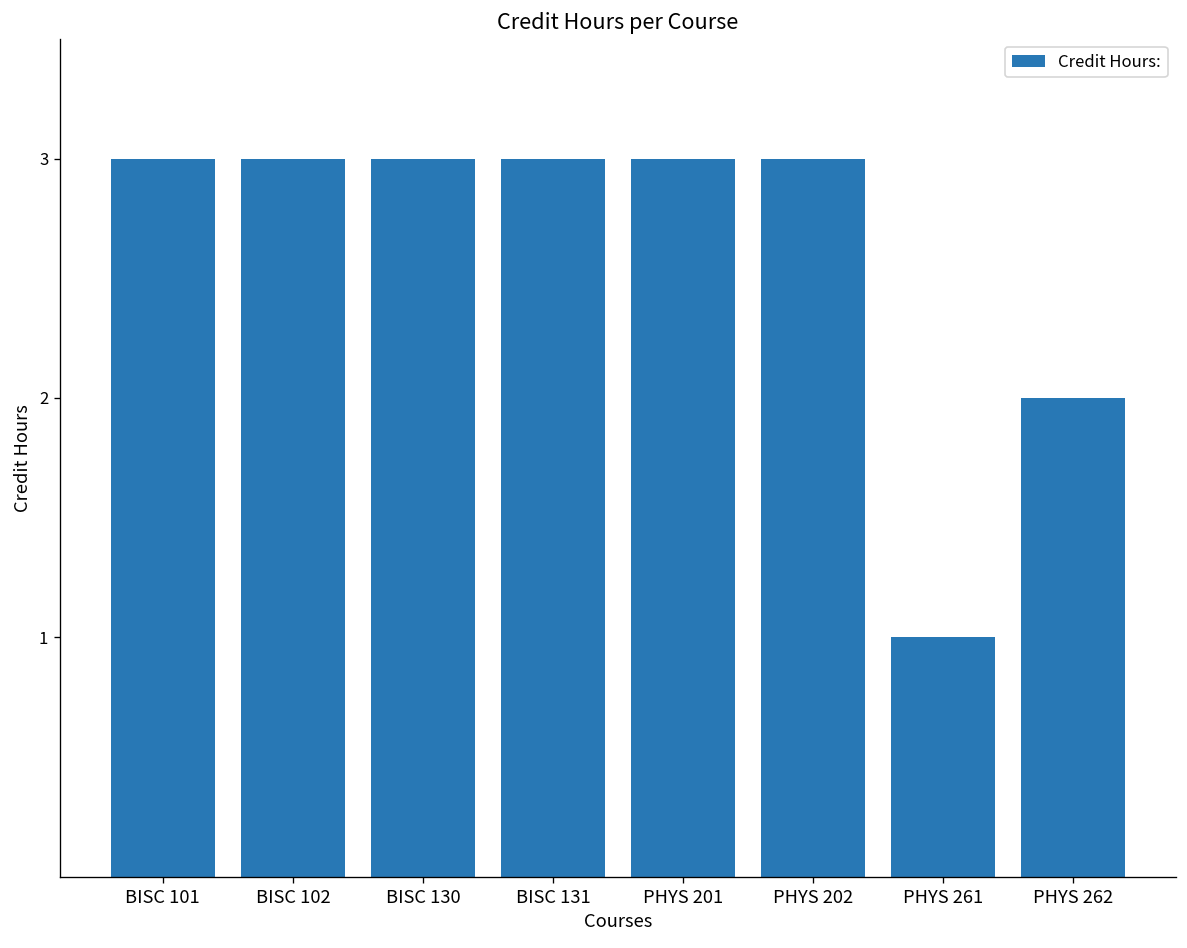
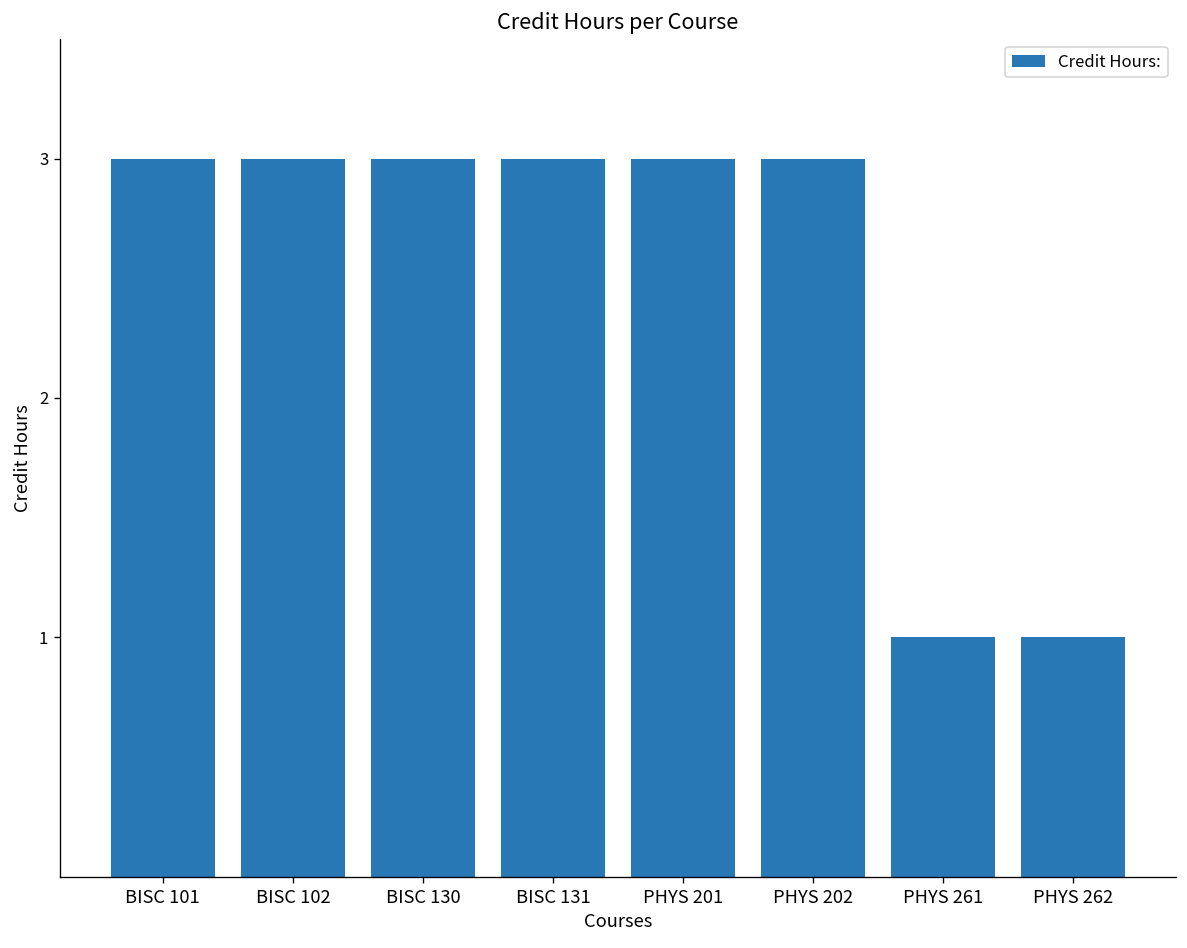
  {
    "BISC 101": 3,
    "BISC 102": 3,
    "BISC 130": 3,
    "BISC 131": 3,
    "PHYS 201": 3,
    "PHYS 202": 3,
    "PHYS 261": 1,
-   "PHYS 262": 2
+   "PHYS 262": 1
  }
